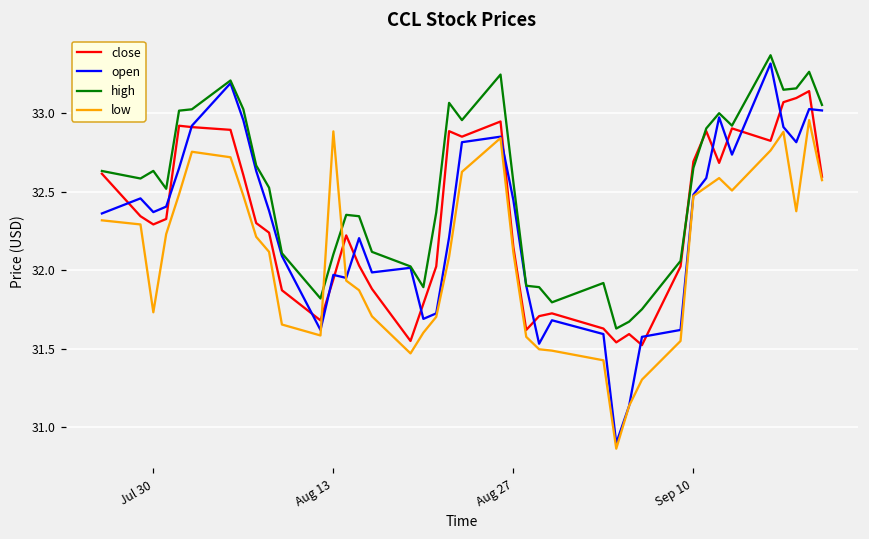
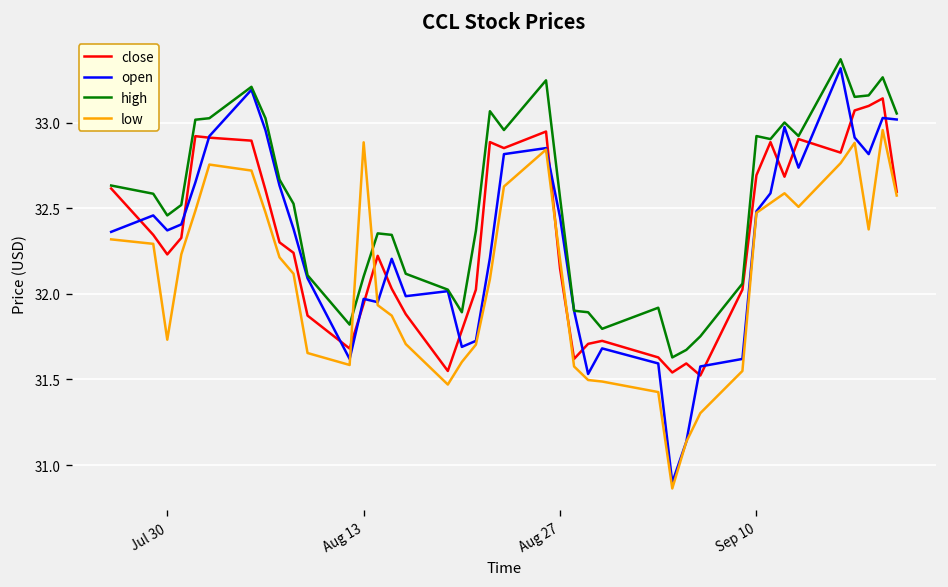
  {
    "close": {
-     "Jul 30": 32.29,
+     "Jul 30": 32.23,
      "Aug 13": 31.94,
      "Aug 27": 32.15,
      "Sep 10": 32.69
    },
    "open": {
      "Jul 30": 32.37,
      "Aug 13": 31.97,
      "Aug 27": 32.45
    },
    "high": {
-     "Jul 30": 32.63,
+     "Jul 30": 32.46,
      "Aug 13": 32.10,
      "Aug 27": 32.56,
-     "Sep 10": 32.65
+     "Sep 10": 32.92
    },
    "low": {
      "Jul 30": 31.73,
      "Aug 13": 32.88,
-     "Aug 27": 32.11
+     "Aug 27": 32.20
    }
  }
